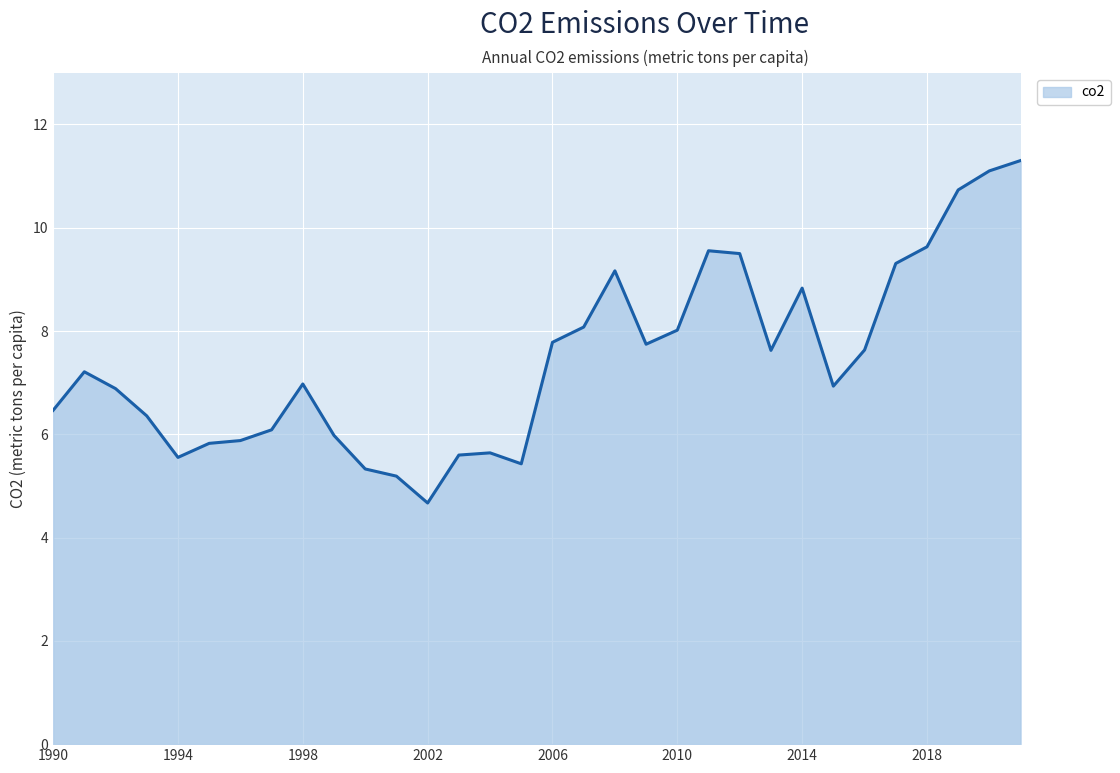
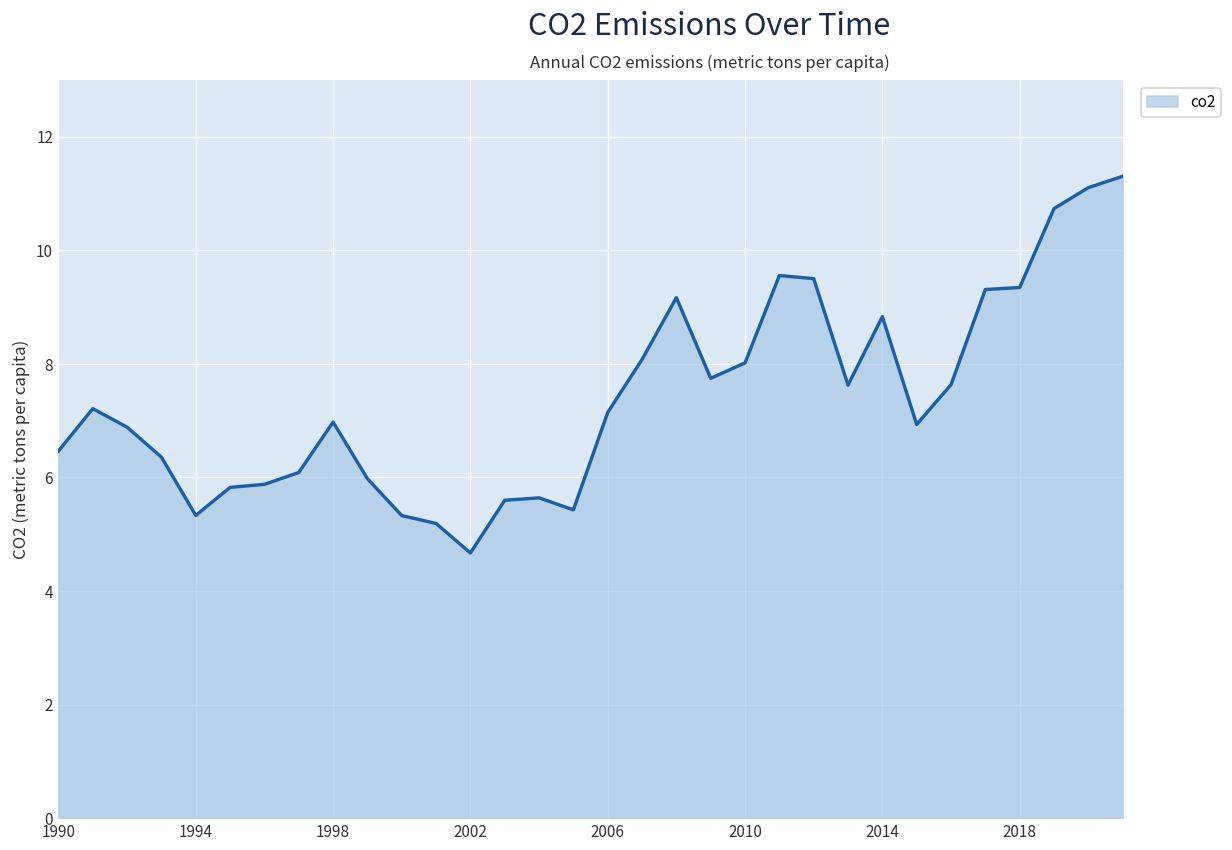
  {
    "1990": 6.5,
-   "1994": 5.6,
+   "1994": 5.3,
    "1998": 7.0,
    "2002": 4.7,
-   "2006": 7.8,
+   "2006": 7.1,
    "2010": 8.0,
    "2014": 8.8,
-   "2018": 9.6
+   "2018": 9.3
  }
